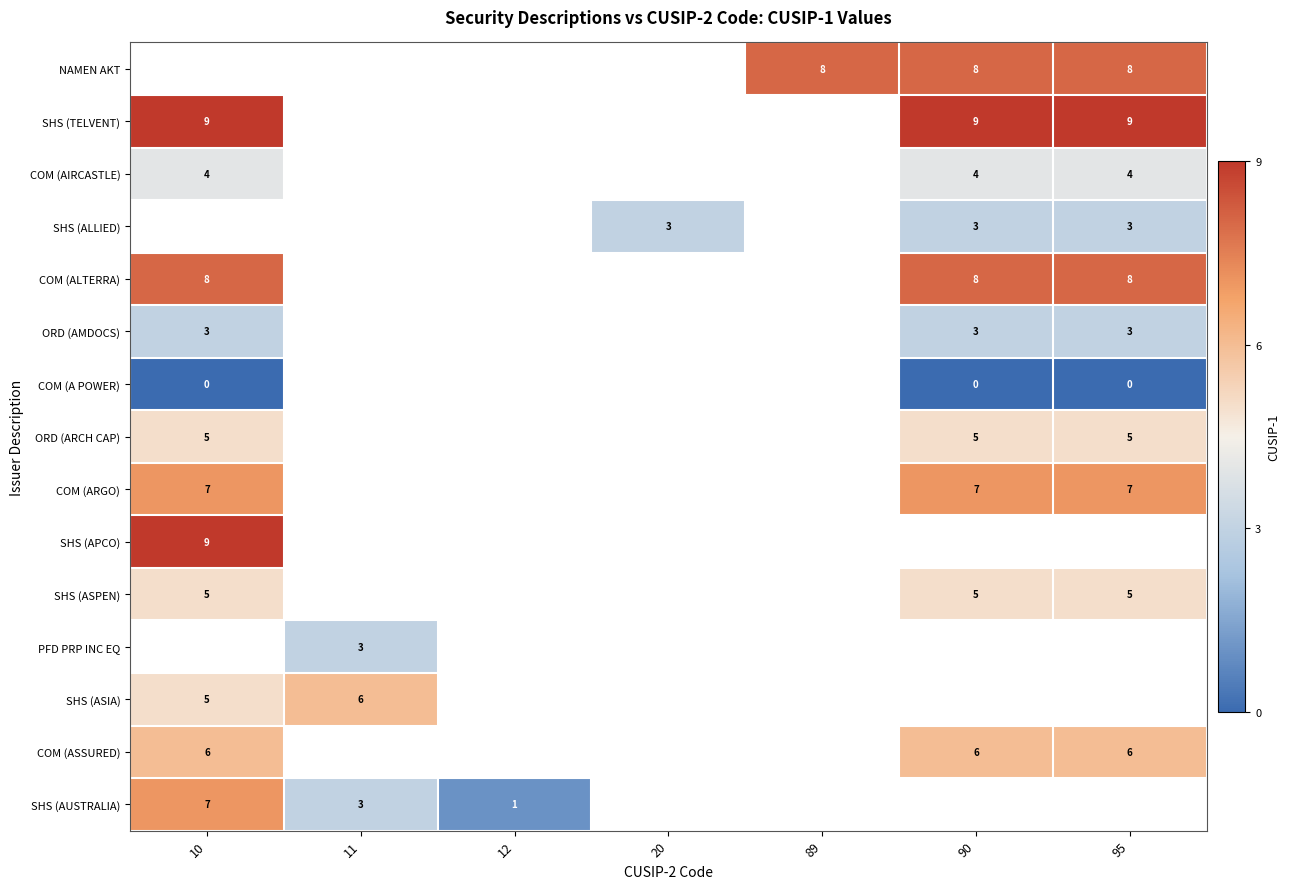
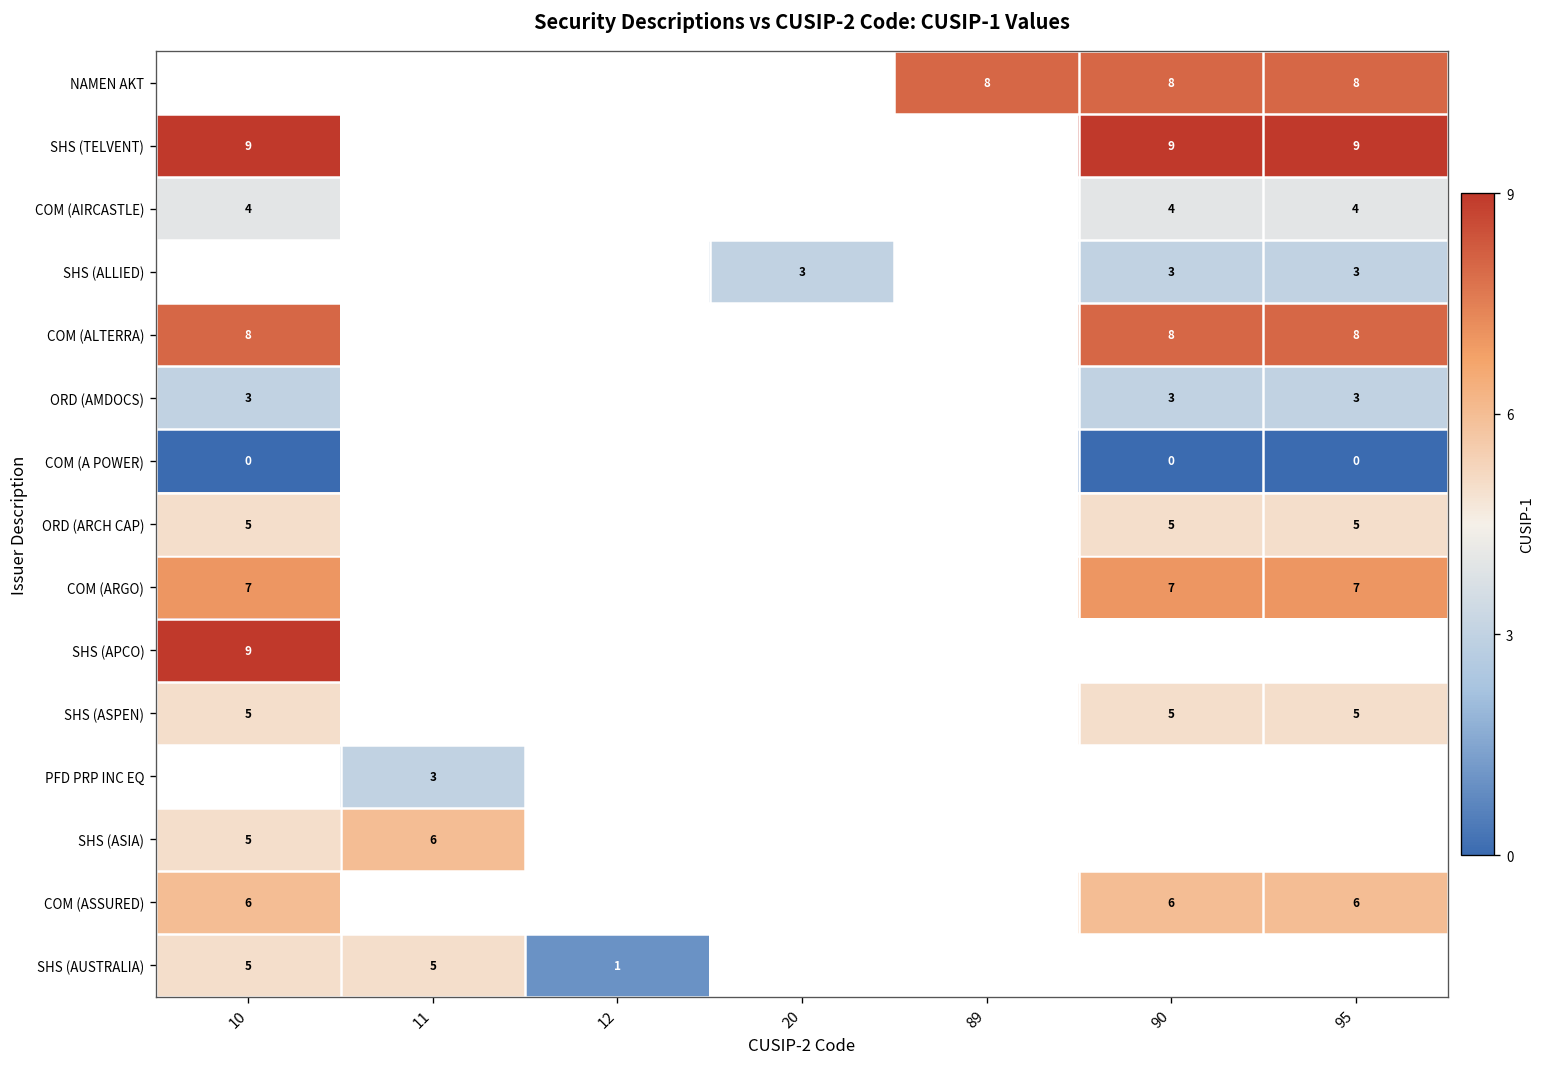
  {
    "NAMEN AKT": {
      "89": 8,
      "90": 8,
      "95": 8
    },
    "SHS (TELVENT)": {
      "10": 9,
      "90": 9,
      "95": 9
    },
    "COM (AIRCASTLE)": {
      "10": 4,
      "90": 4,
      "95": 4
    },
    "SHS (ALLIED)": {
      "20": 3,
      "90": 3,
      "95": 3
    },
    "COM (ALTERRA)": {
      "10": 8,
      "90": 8,
      "95": 8
    },
    "ORD (AMDOCS)": {
      "10": 3,
      "90": 3,
      "95": 3
    },
    "COM (A POWER)": {
      "10": 0,
      "90": 0,
      "95": 0
    },
    "ORD (ARCH CAP)": {
      "10": 5,
      "90": 5,
      "95": 5
    },
    "COM (ARGO)": {
      "10": 7,
      "90": 7,
      "95": 7
    },
    "SHS (APCO)": {
      "10": 9
    },
    "SHS (ASPEN)": {
      "10": 5,
      "90": 5,
      "95": 5
    },
    "PFD PRP INC EQ": {
      "11": 3
    },
    "SHS (ASIA)": {
      "10": 5,
      "11": 6
    },
    "COM (ASSURED)": {
      "10": 6,
      "90": 6,
      "95": 6
    },
    "SHS (AUSTRALIA)": {
-     "10": 7,
-     "11": 3,
+     "10": 5,
+     "11": 5,
      "12": 1
    }
  }
